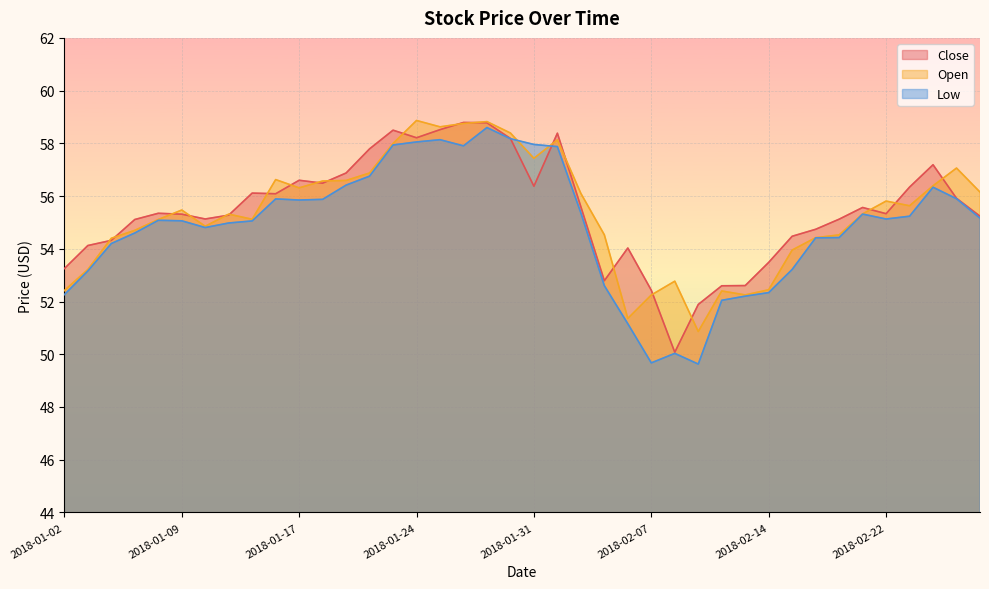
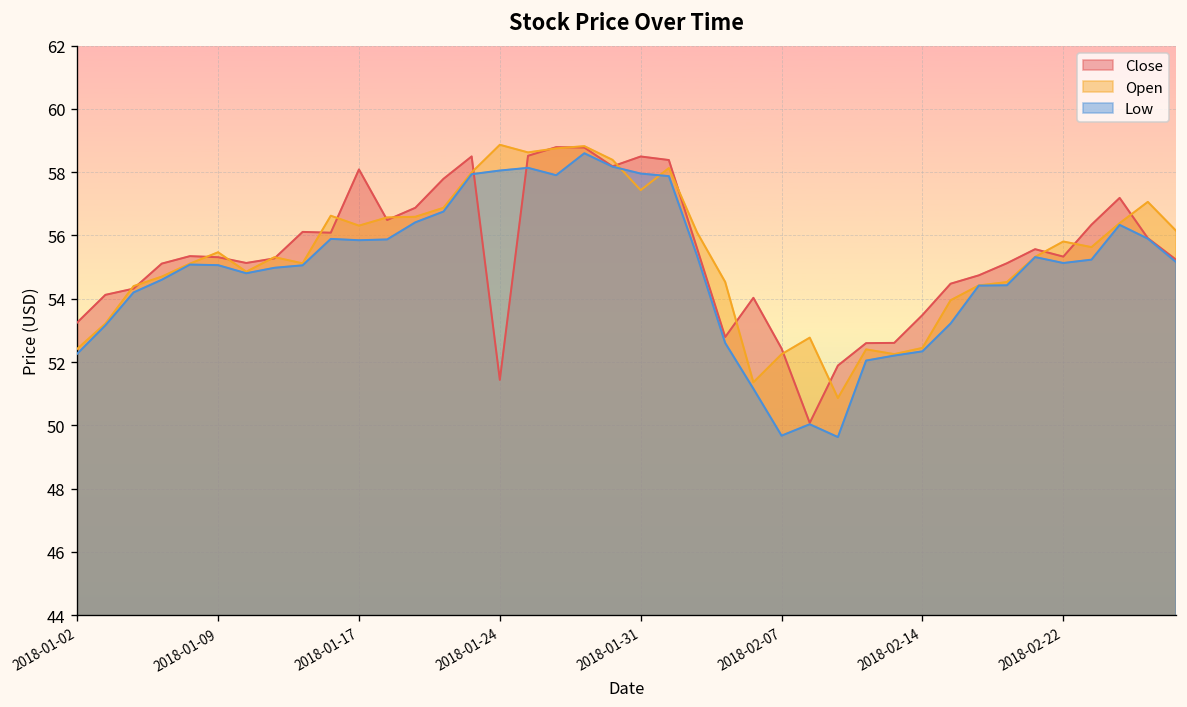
  {
    "Close": {
      "2018-01-02": 53.3,
      "2018-01-09": 55.3,
-     "2018-01-17": 56.6,
-     "2018-01-24": 58.2,
-     "2018-01-31": 56.4,
+     "2018-01-17": 58.1,
+     "2018-01-24": 51.4,
+     "2018-01-31": 58.5,
      "2018-02-07": 52.4,
      "2018-02-14": 53.5,
      "2018-02-22": 55.3
    },
    "Open": {
      "2018-01-02": 52.4,
      "2018-01-09": 55.5,
      "2018-01-17": 56.3,
      "2018-01-24": 58.9,
      "2018-01-31": 57.4,
      "2018-02-07": 52.2,
      "2018-02-14": 52.4,
      "2018-02-22": 55.8
    },
    "Low": {
      "2018-01-02": 52.3,
      "2018-01-09": 55.1,
      "2018-01-17": 55.9,
      "2018-01-24": 58.1,
      "2018-01-31": 58.0,
      "2018-02-07": 49.7,
      "2018-02-14": 52.3,
      "2018-02-22": 55.1
    }
  }
